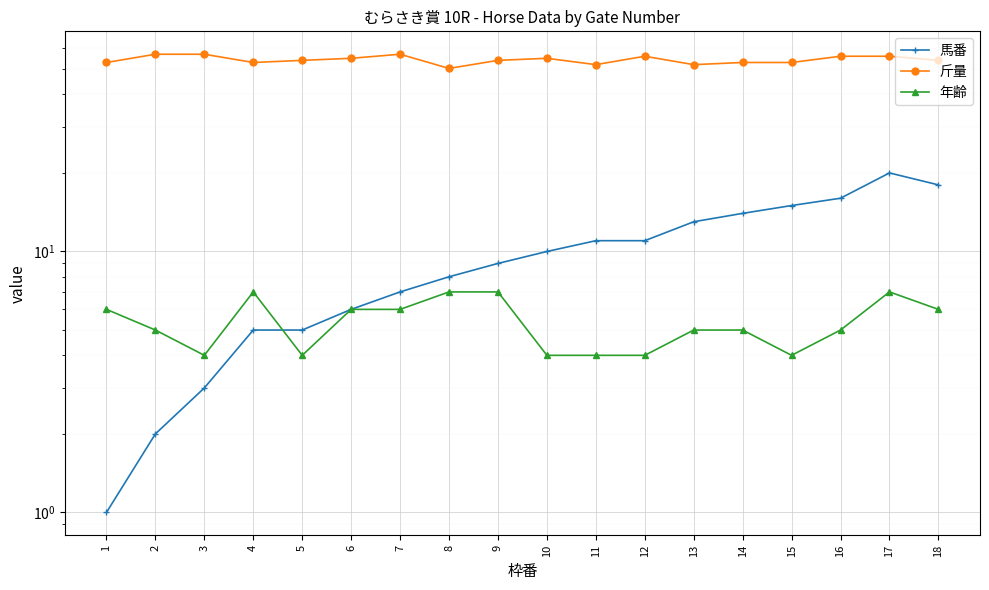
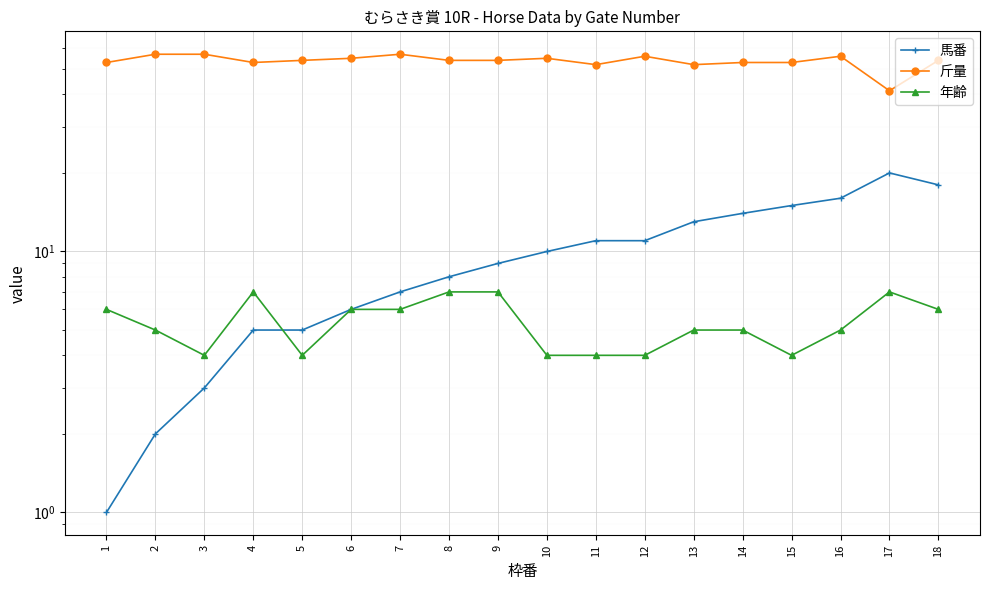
  {
    "馬番": {
      "1": 1,
      "2": 2,
      "3": 3,
      "4": 5,
      "5": 5,
      "7": 7,
      "8": 8,
      "9": 9,
      "10": 10,
      "11": 11,
      "12": 11,
      "13": 13,
      "14": 14,
      "15": 15,
      "16": 16,
      "17": 20,
      "18": 18
    },
    "斤量": {
      "1": 53,
      "2": 57,
      "3": 57,
      "4": 53,
      "5": 54,
      "6": 55,
      "7": 57,
-     "8": 50,
+     "8": 54,
      "9": 54,
      "10": 55,
      "11": 52,
      "12": 56,
      "13": 52,
      "14": 53,
      "15": 53,
      "16": 56,
-     "17": 56
+     "17": 41
    },
    "年齢": {
      "1": 6,
      "2": 5,
      "3": 4,
      "4": 7,
      "5": 4,
      "7": 6,
      "8": 7,
      "9": 7,
      "10": 4,
      "11": 4,
      "12": 4,
      "13": 5,
      "14": 5,
      "15": 4,
      "16": 5,
      "17": 7,
      "18": 6
    }
  }
